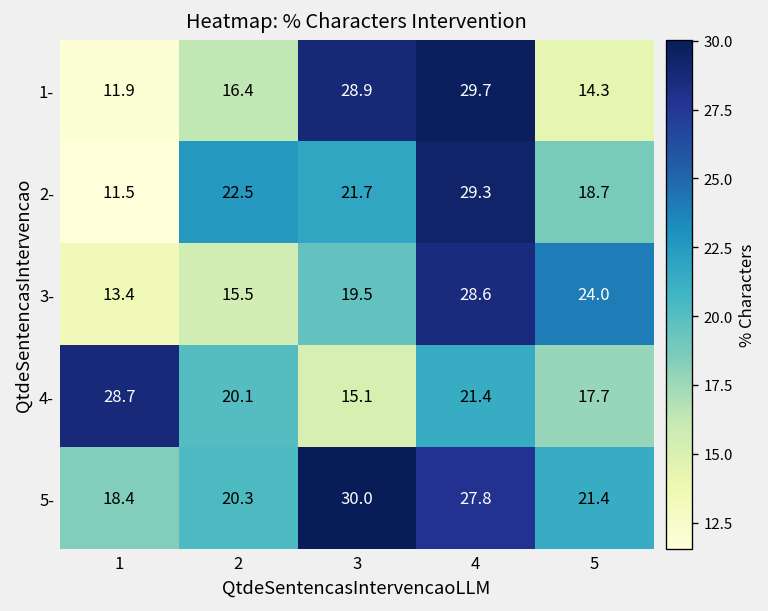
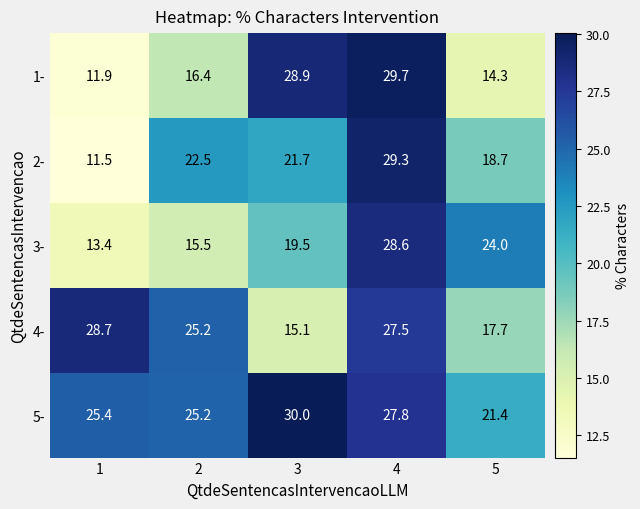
  {
    "1-": {
      "1": 11.9,
      "2": 16.4,
      "3": 28.9,
      "4": 29.7,
      "5": 14.3
    },
    "2-": {
      "1": 11.5,
      "2": 22.5,
      "3": 21.7,
      "4": 29.3,
      "5": 18.7
    },
    "3-": {
      "1": 13.4,
      "2": 15.5,
      "3": 19.5,
      "4": 28.6,
      "5": 24.0
    },
    "4-": {
      "1": 28.7,
-     "2": 20.1,
+     "2": 25.2,
      "3": 15.1,
-     "4": 21.4,
+     "4": 27.5,
      "5": 17.7
    },
    "5-": {
-     "1": 18.4,
-     "2": 20.3,
+     "1": 25.4,
+     "2": 25.2,
      "3": 30.0,
      "4": 27.8,
      "5": 21.4
    }
  }
